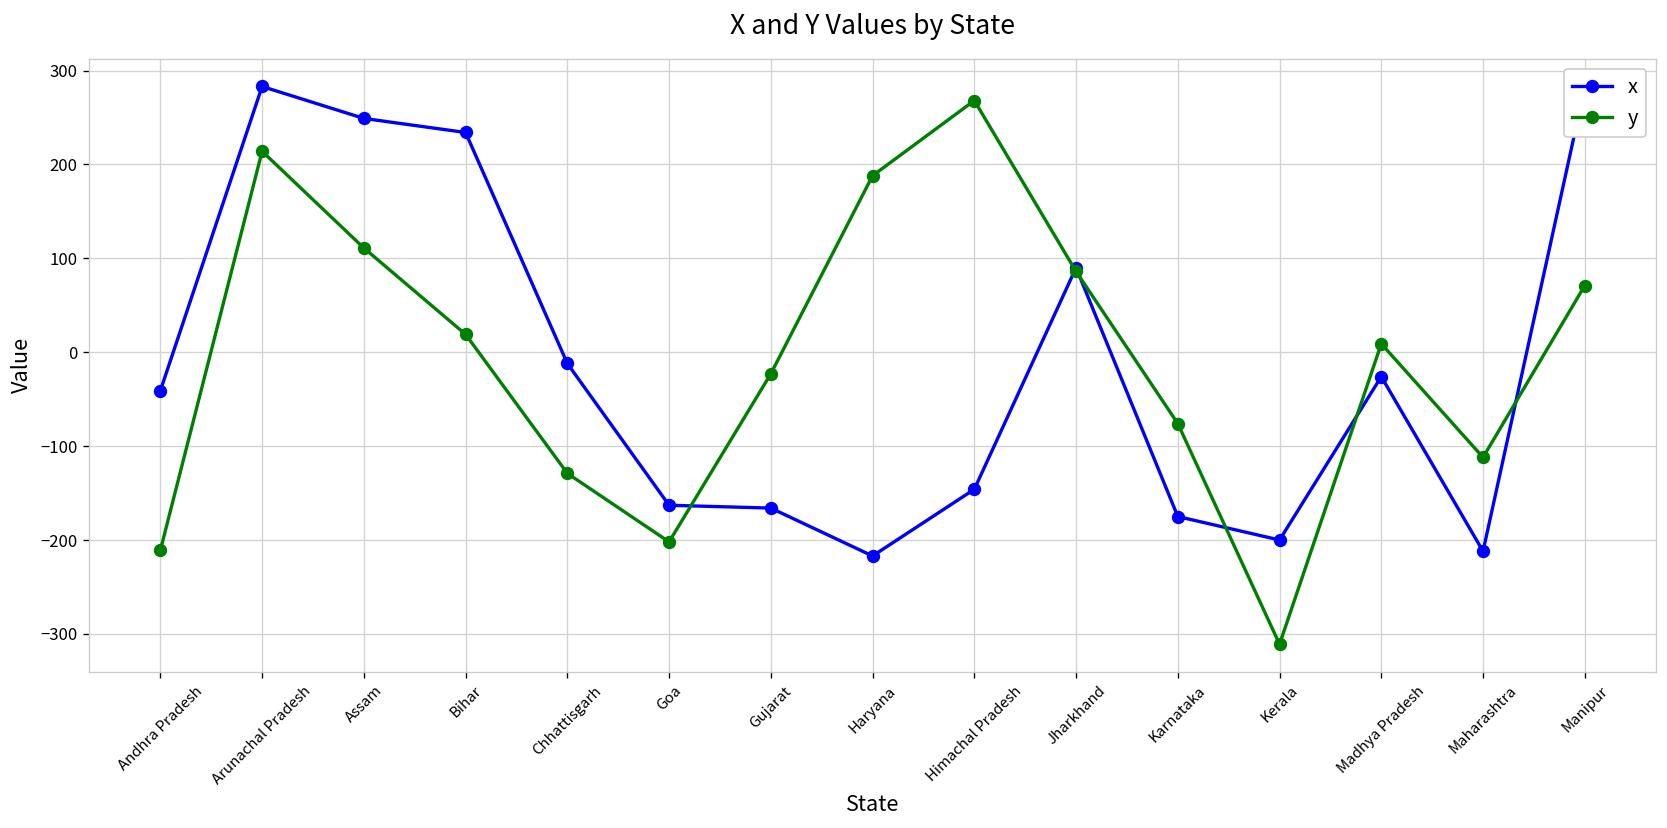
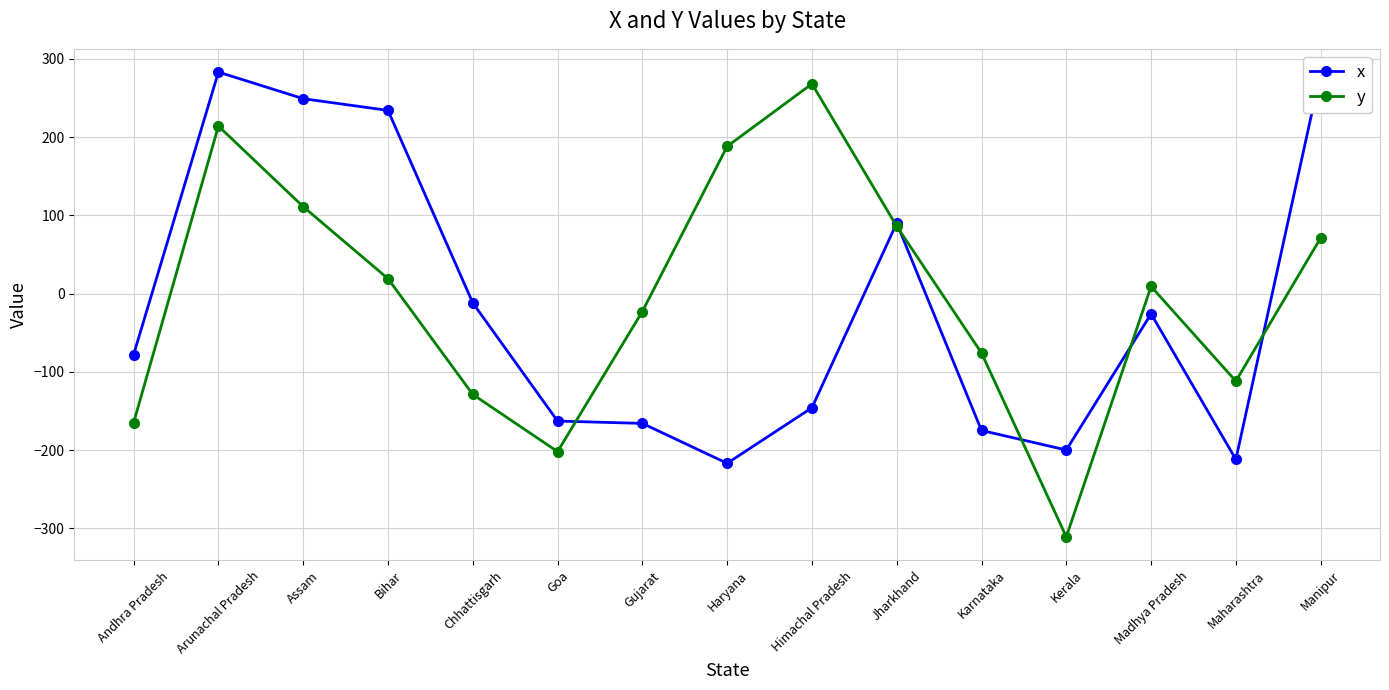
  {
    "x": {
-     "Andhra Pradesh": -40,
+     "Andhra Pradesh": -80,
      "Arunachal Pradesh": 280,
      "Assam": 250,
      "Bihar": 230,
      "Chhattisgarh": -10,
      "Goa": -160,
      "Gujarat": -170,
      "Haryana": -220,
      "Himachal Pradesh": -150,
      "Jharkhand": 90,
      "Karnataka": -180,
      "Kerala": -200,
      "Madhya Pradesh": -30,
      "Maharashtra": -210
    },
    "y": {
-     "Andhra Pradesh": -210,
+     "Andhra Pradesh": -170,
      "Arunachal Pradesh": 210,
      "Assam": 110,
      "Bihar": 20,
      "Chhattisgarh": -130,
      "Goa": -200,
      "Gujarat": -20,
      "Haryana": 190,
      "Himachal Pradesh": 270,
      "Jharkhand": 90,
      "Karnataka": -80,
      "Kerala": -310,
      "Madhya Pradesh": 10,
      "Maharashtra": -110,
      "Manipur": 70
    }
  }
